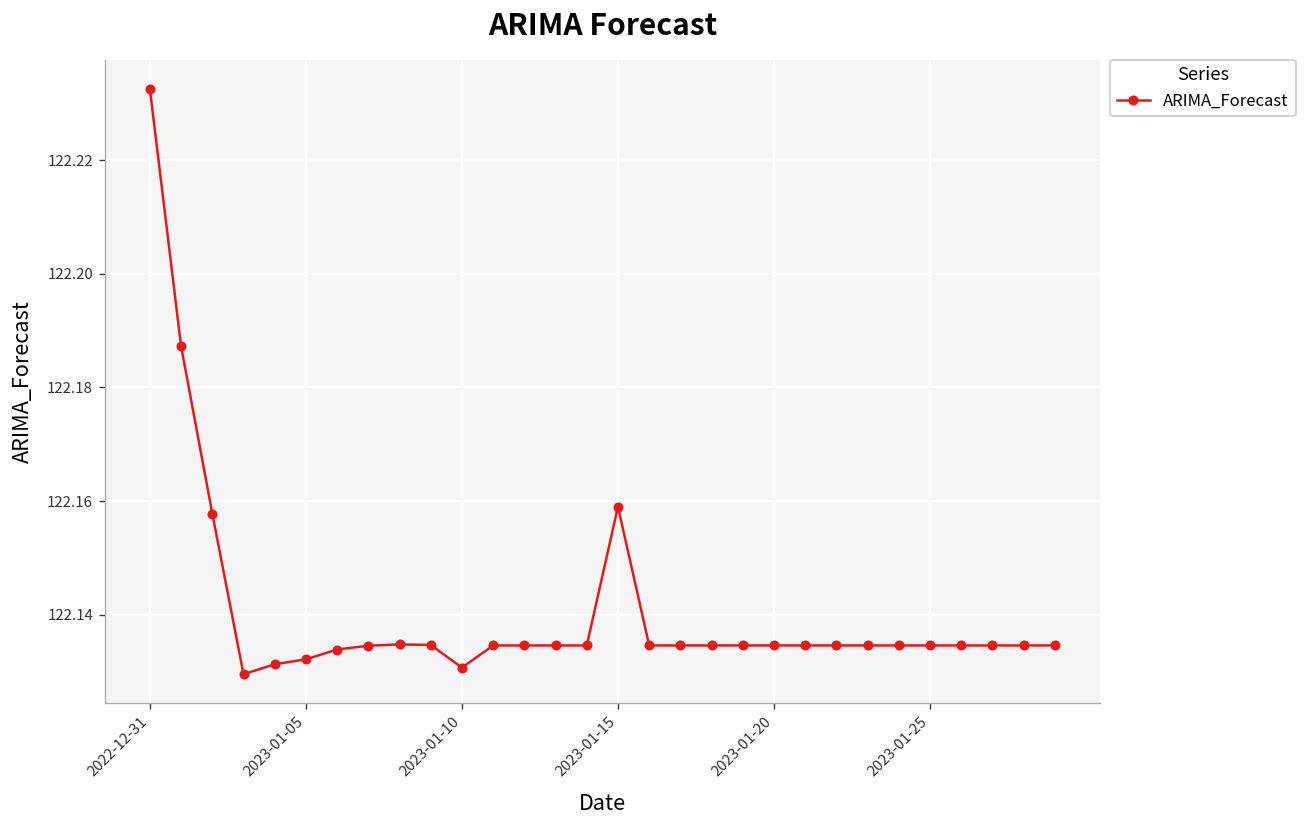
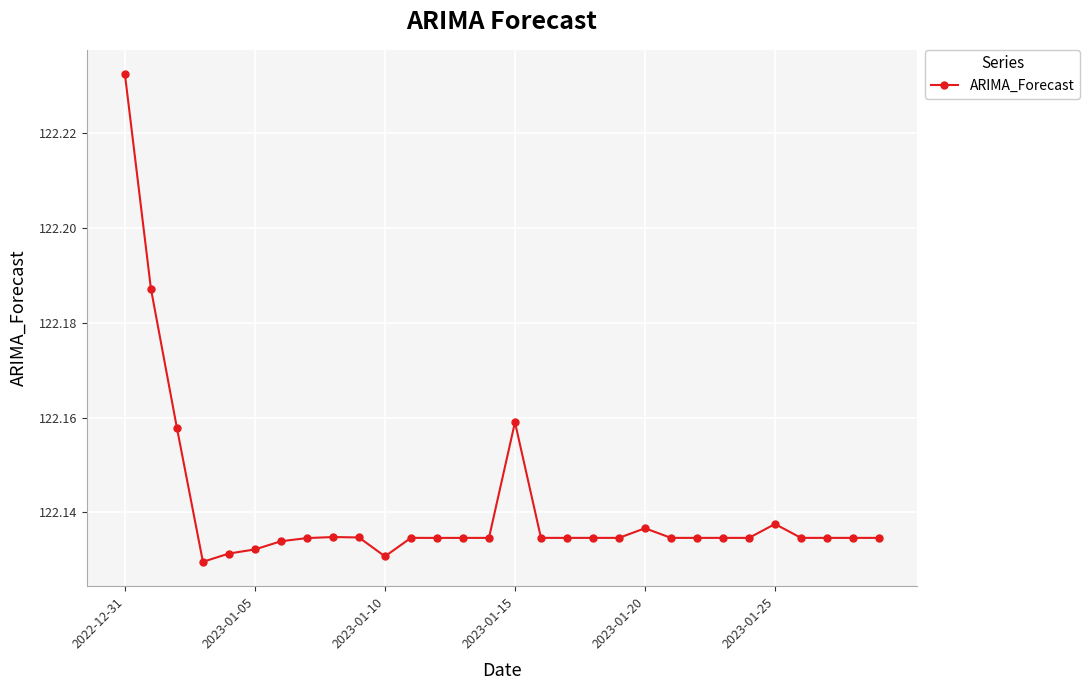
  {
    "2022-12-31": 122.233,
    "2023-01-05": 122.132,
    "2023-01-10": 122.131,
    "2023-01-15": 122.159,
-   "2023-01-20": 122.135,
-   "2023-01-25": 122.135
+   "2023-01-20": 122.137,
+   "2023-01-25": 122.138
  }
